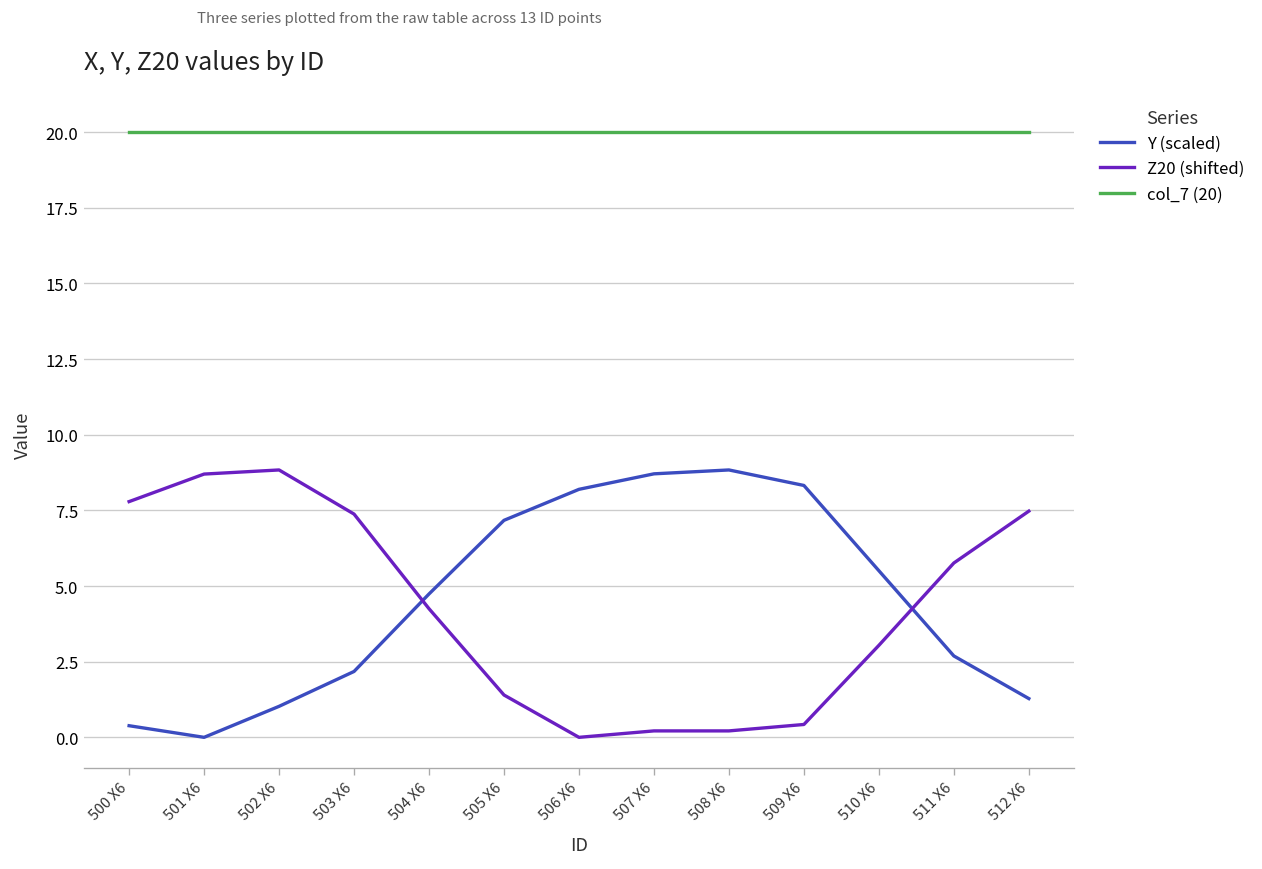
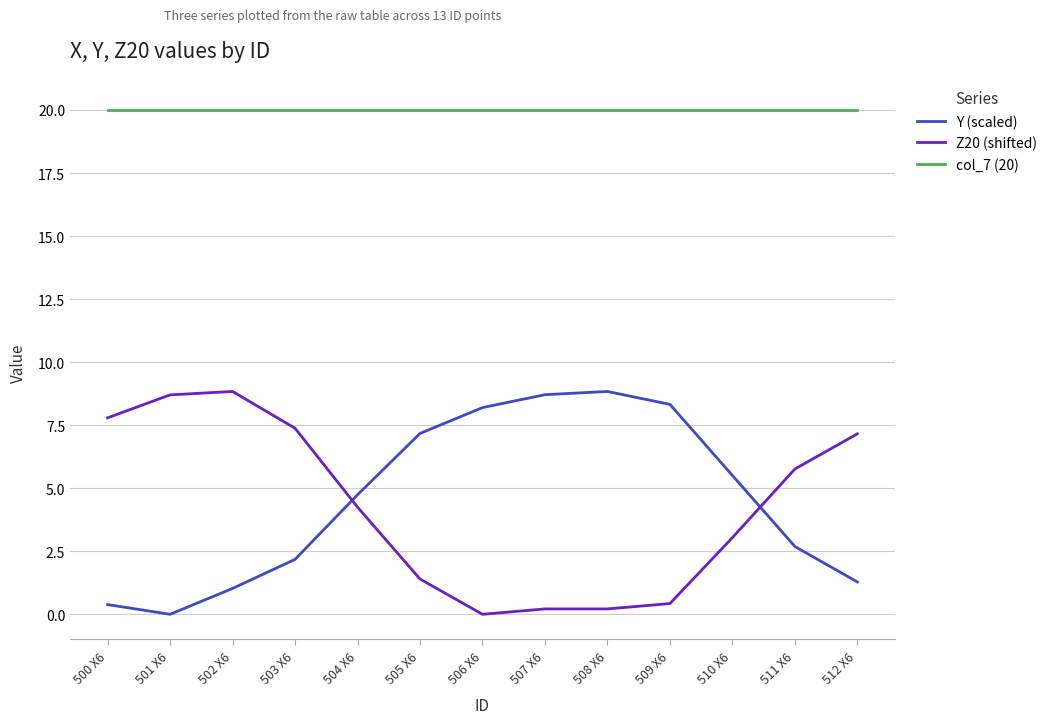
  {
    "Y (scaled)": {
      "500 X6": 0.4,
      "501 X6": 0.0,
      "502 X6": 1.0,
      "503 X6": 2.2,
      "504 X6": 4.7,
      "505 X6": 7.2,
      "506 X6": 8.2,
      "507 X6": 8.7,
      "508 X6": 8.8,
      "509 X6": 8.3,
      "510 X6": 5.5,
      "511 X6": 2.7,
      "512 X6": 1.3
    },
    "Z20 (shifted)": {
      "500 X6": 7.8,
      "501 X6": 8.7,
      "502 X6": 8.8,
      "503 X6": 7.4,
      "504 X6": 4.3,
      "505 X6": 1.4,
      "506 X6": 0.0,
      "507 X6": 0.2,
      "508 X6": 0.2,
      "509 X6": 0.4,
      "510 X6": 3.0,
      "511 X6": 5.8,
-     "512 X6": 7.5
+     "512 X6": 7.2
    },
    "col_7 (20)": {
      "500 X6": 20.0,
      "501 X6": 20.0,
      "502 X6": 20.0,
      "503 X6": 20.0,
      "504 X6": 20.0,
      "505 X6": 20.0,
      "506 X6": 20.0,
      "507 X6": 20.0,
      "508 X6": 20.0,
      "509 X6": 20.0,
      "510 X6": 20.0,
      "511 X6": 20.0,
      "512 X6": 20.0
    }
  }
